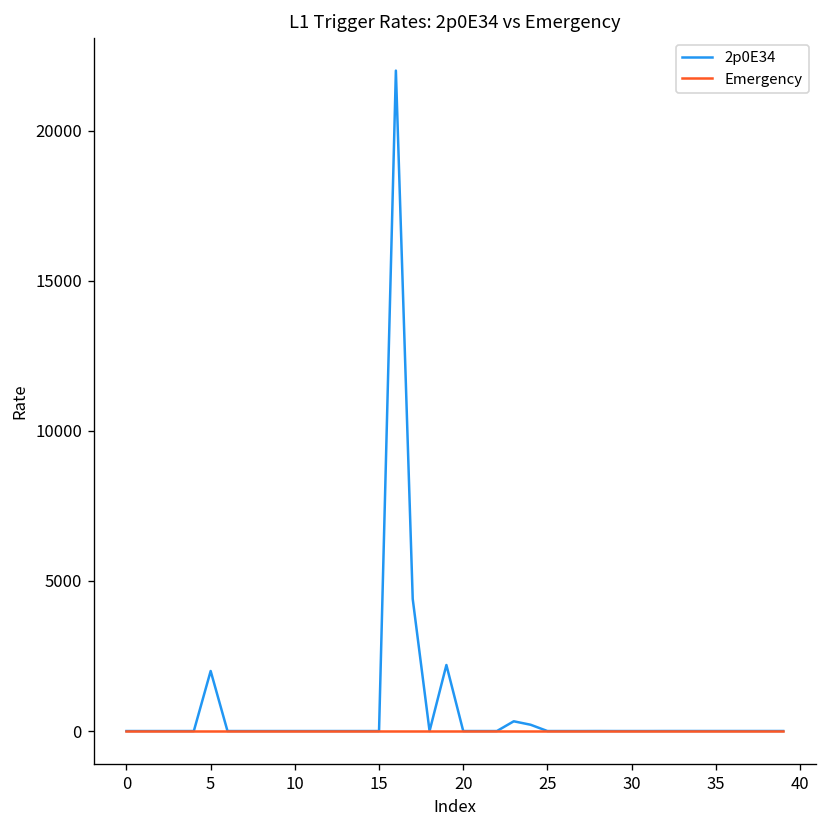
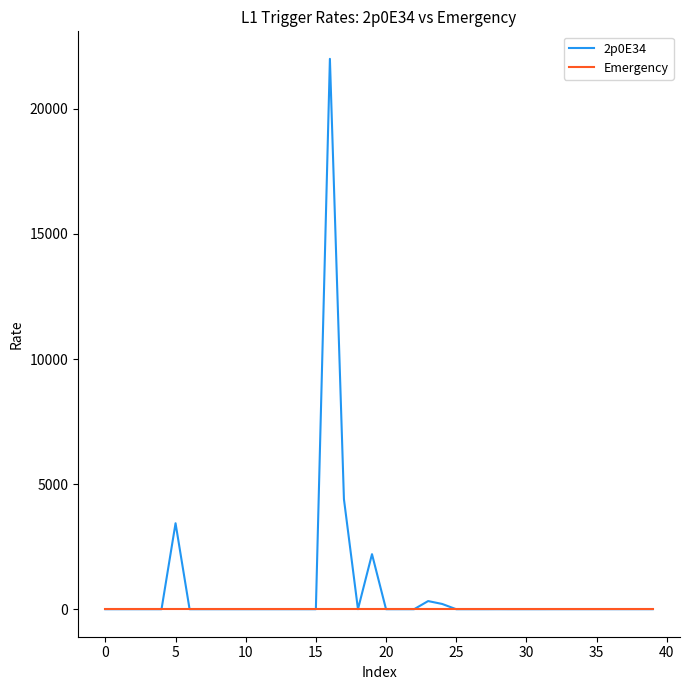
  {
    "2p0E34": {
-     "5": 2000
+     "5": 3400
    },
    "Emergency": {
      "5": 0
    }
  }
